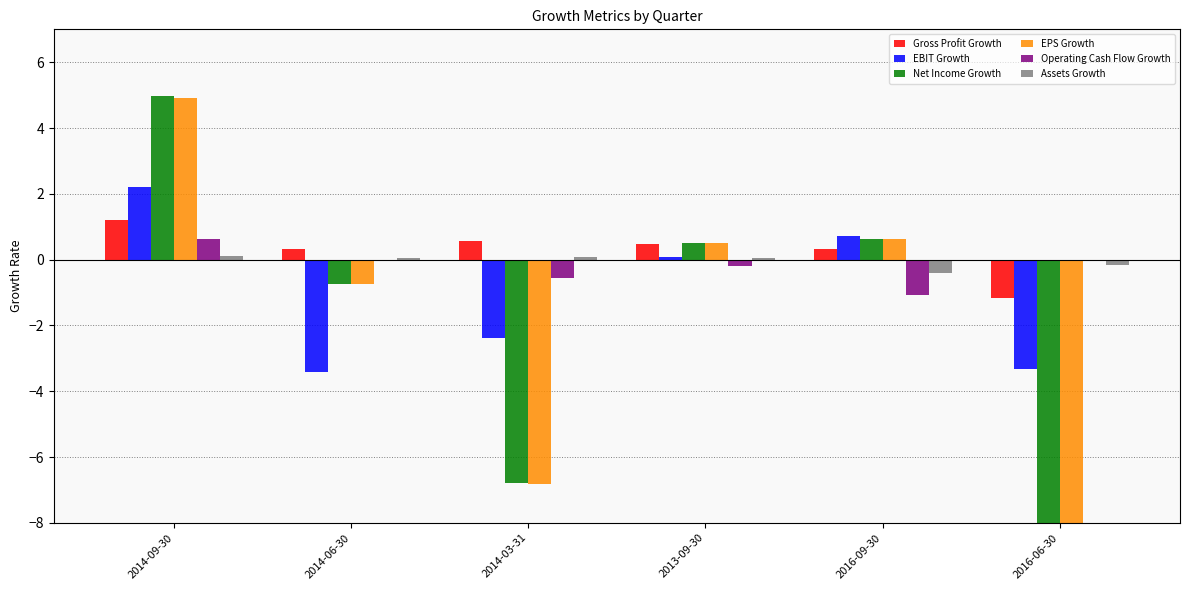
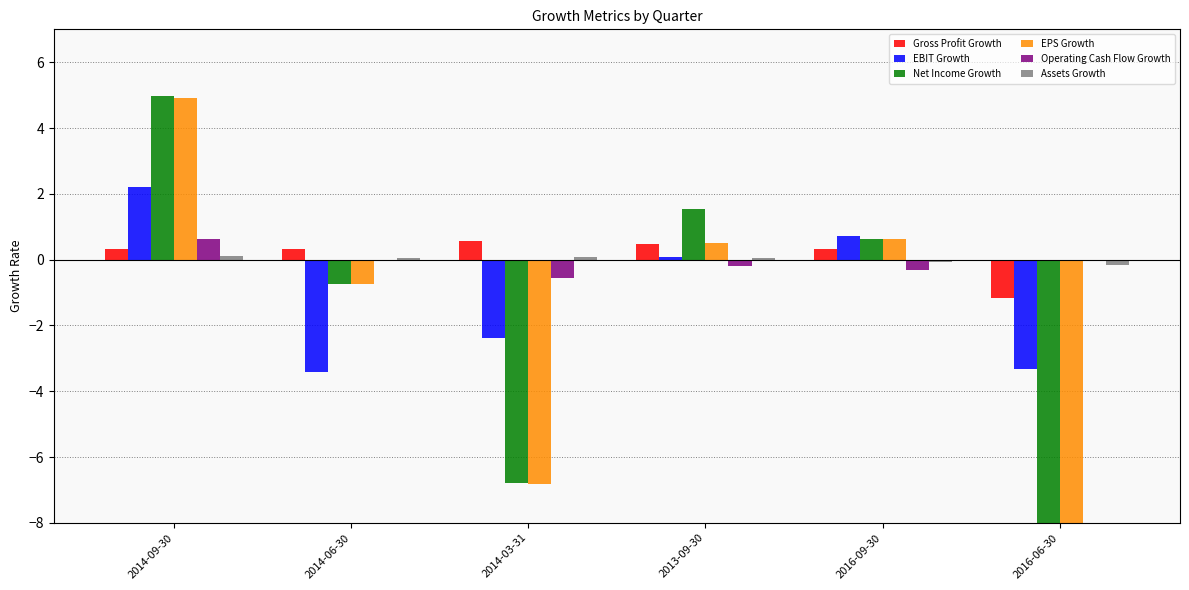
  {
    "Gross Profit Growth": {
-     "2014-09-30": 1.2,
+     "2014-09-30": 0.3,
      "2014-06-30": 0.3,
      "2014-03-31": 0.6,
      "2013-09-30": 0.5,
      "2016-09-30": 0.3,
      "2016-06-30": -1.2
    },
    "EBIT Growth": {
      "2014-09-30": 2.2,
      "2014-06-30": -3.4,
      "2014-03-31": -2.4,
      "2013-09-30": 0.1,
      "2016-09-30": 0.7,
      "2016-06-30": -3.3
    },
    "Net Income Growth": {
      "2014-09-30": 5.0,
      "2014-06-30": -0.8,
      "2014-03-31": -6.8,
-     "2013-09-30": 0.5,
+     "2013-09-30": 1.5,
      "2016-09-30": 0.6
    },
    "EPS Growth": {
      "2014-09-30": 4.9,
      "2014-06-30": -0.8,
      "2014-03-31": -6.8,
      "2013-09-30": 0.5,
      "2016-09-30": 0.6
    },
    "Operating Cash Flow Growth": {
      "2014-09-30": 0.6,
      "2014-03-31": -0.6,
      "2013-09-30": -0.2,
-     "2016-09-30": -1.1
+     "2016-09-30": -0.3
    },
    "Assets Growth": {
      "2014-09-30": 0.1,
      "2014-03-31": 0.1,
-     "2016-09-30": -0.4,
+     "2016-09-30": -0.1,
      "2016-06-30": -0.2
    }
  }
